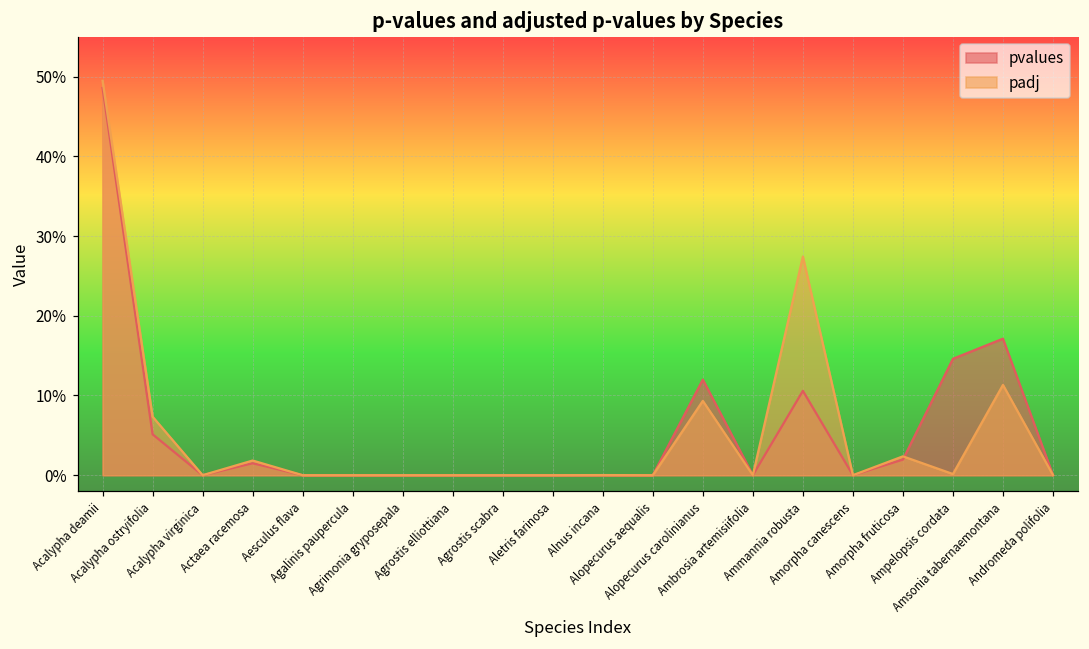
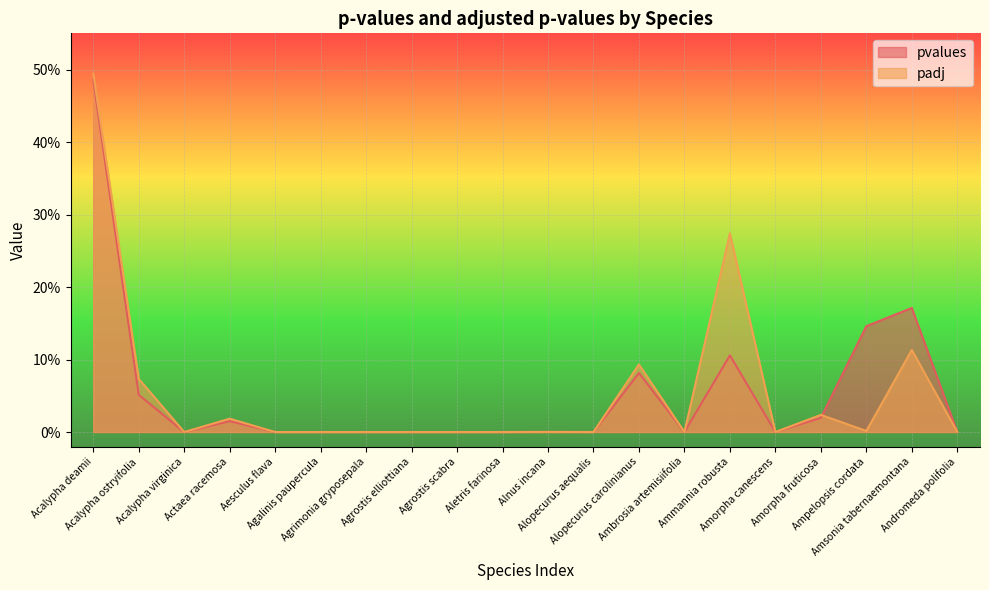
  {
    "pvalues": {
      "Acalypha deamii": "49%",
      "Acalypha ostryifolia": "5%",
-     "Alopecurus carolinianus": "12%",
+     "Alopecurus carolinianus": "8%",
      "Ammannia robusta": "11%",
      "Amorpha fruticosa": "2%",
      "Ampelopsis cordata": "15%",
      "Amsonia tabernaemontana": "17%"
    },
    "padj": {
      "Acalypha deamii": "49%",
      "Acalypha ostryifolia": "7%",
      "Alopecurus carolinianus": "9%",
      "Ammannia robusta": "27%",
      "Amorpha fruticosa": "2%",
      "Ampelopsis cordata": "0%",
      "Amsonia tabernaemontana": "11%"
    }
  }
